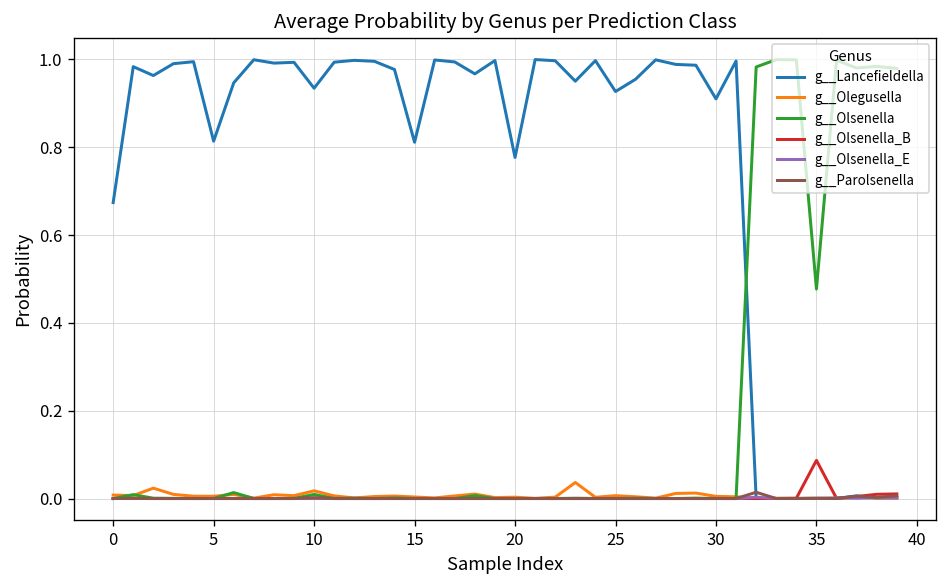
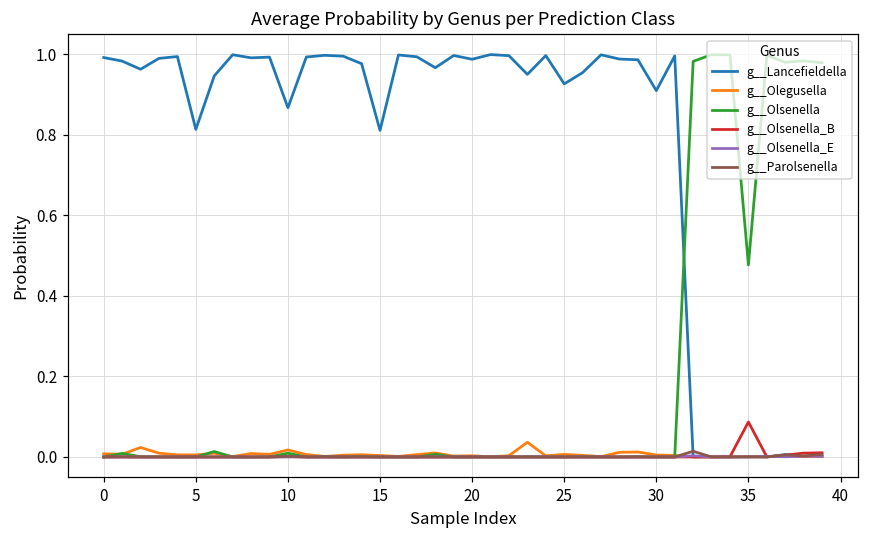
  {
    "g__Lancefieldella": {
-     "0": 0.67,
+     "0": 0.99,
      "5": 0.81,
-     "10": 0.93,
+     "10": 0.87,
      "15": 0.81,
-     "20": 0.78,
+     "20": 0.99,
      "25": 0.93,
      "30": 0.91
    },
    "g__Olegusella": {
      "0": 0.01,
      "10": 0.02
    },
    "g__Olsenella": {
      "10": 0.01,
      "35": 0.48
    },
    "g__Olsenella_B": {
      "35": 0.09
    }
  }
